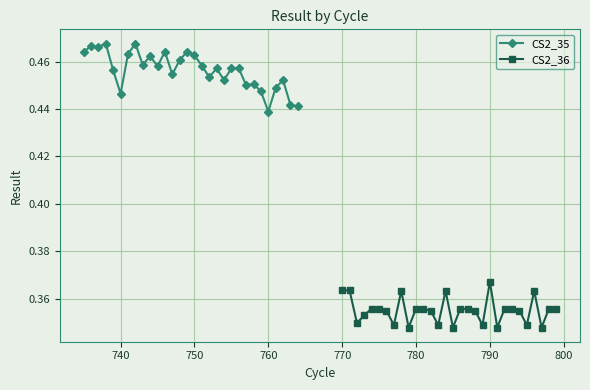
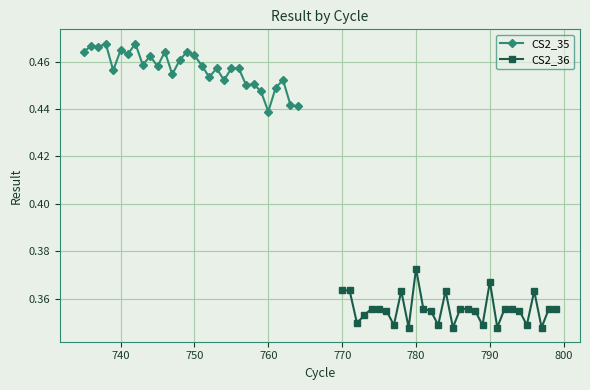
  {
    "CS2_35": {
-     "740": 0.446,
+     "740": 0.465,
      "750": 0.463,
      "760": 0.439
    },
    "CS2_36": {
      "770": 0.364,
-     "780": 0.356,
+     "780": 0.373,
      "790": 0.367
    }
  }
